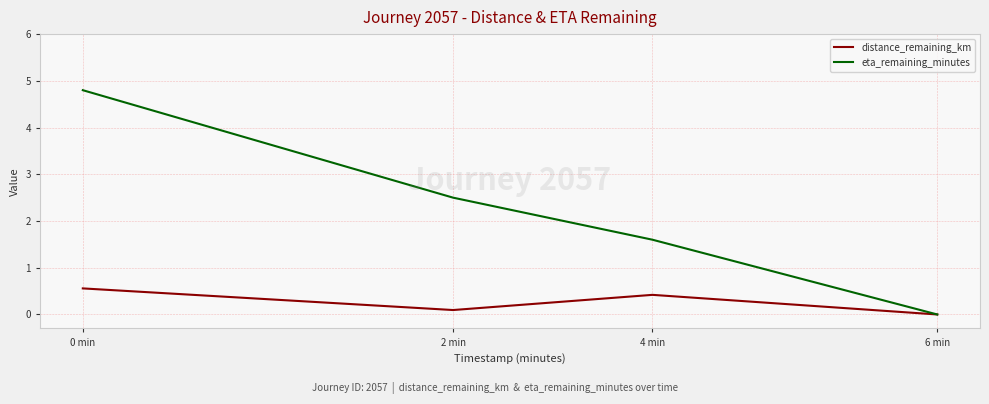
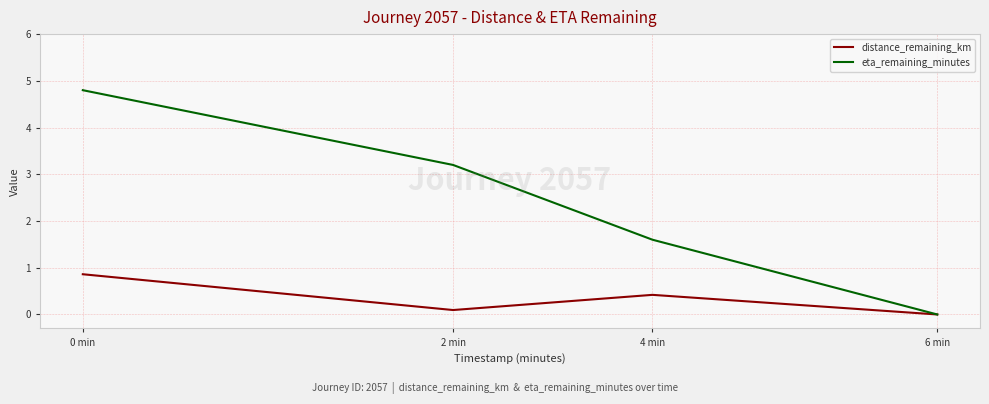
  {
    "distance_remaining_km": {
-     "0 min": 0.6,
+     "0 min": 0.9,
      "2 min": 0.1,
      "4 min": 0.4
    },
    "eta_remaining_minutes": {
      "0 min": 4.8,
-     "2 min": 2.5,
+     "2 min": 3.2,
      "4 min": 1.6
    }
  }
